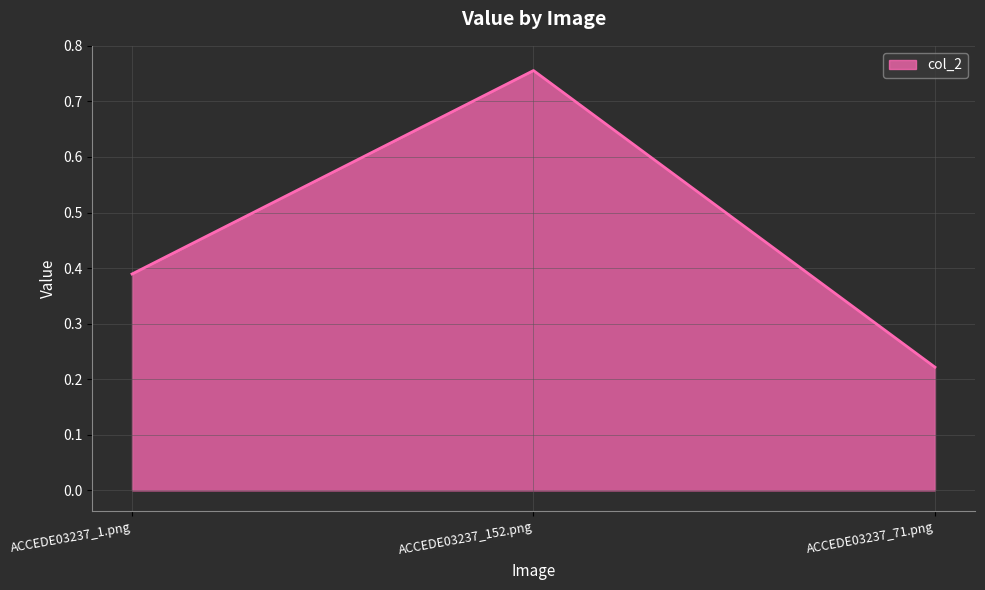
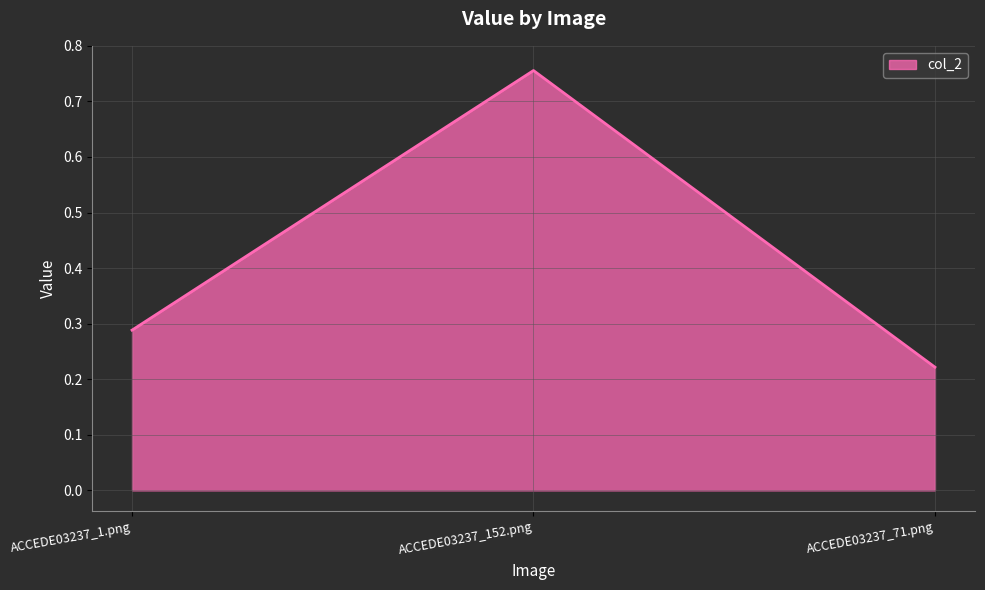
  {
-   "ACCEDE03237_1.png": 0.39,
+   "ACCEDE03237_1.png": 0.29,
    "ACCEDE03237_152.png": 0.76,
    "ACCEDE03237_71.png": 0.22
  }
